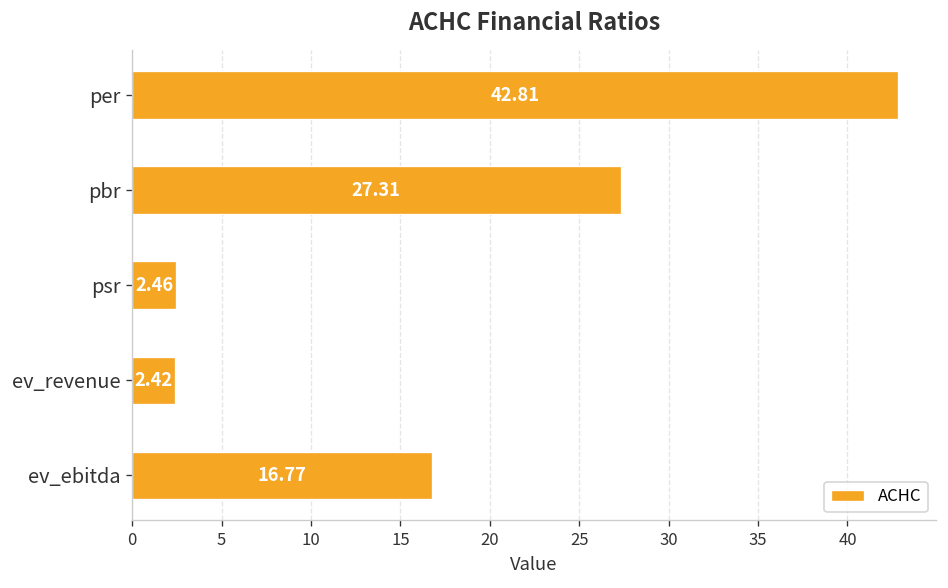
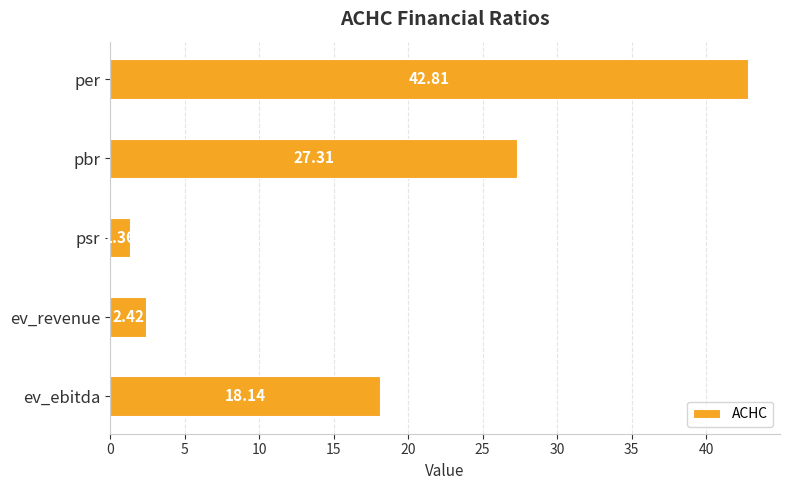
  {
    "per": 42.81,
    "pbr": 27.31,
-   "psr": 2.46,
+   "psr": 1.36,
    "ev_revenue": 2.42,
-   "ev_ebitda": 16.77
+   "ev_ebitda": 18.14
  }
